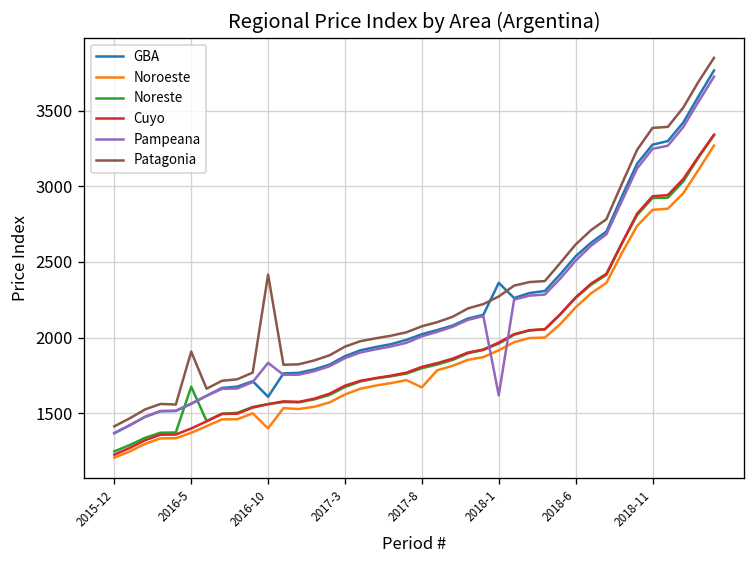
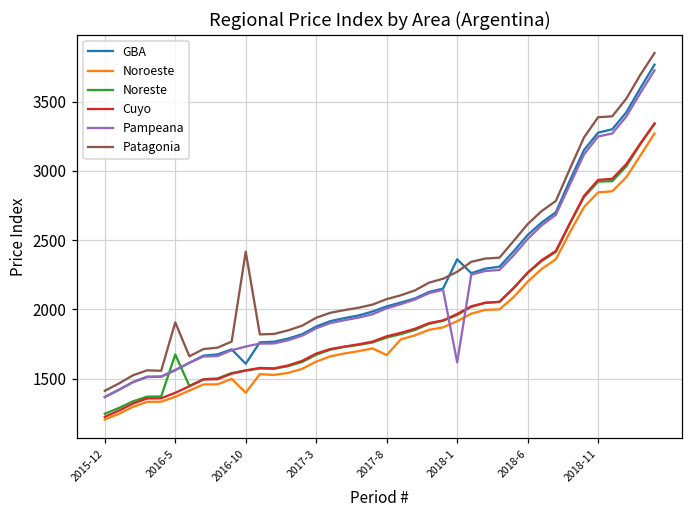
  {
    "GBA": {
      "2016-10": 1610,
      "2018-1": 2360,
      "2018-6": 2540,
      "2018-11": 3280
    },
    "Noroeste": {
      "2016-5": 1370,
      "2016-10": 1400,
      "2017-3": 1620,
      "2017-8": 1670,
      "2018-1": 1920,
      "2018-6": 2200,
      "2018-11": 2840
    },
    "Noreste": {
      "2015-12": 1250,
      "2016-5": 1670
    },
    "Cuyo": {
      "2016-5": 1400
    },
    "Pampeana": {
-     "2016-10": 1830,
+     "2016-10": 1730,
      "2018-1": 1620,
      "2018-6": 2510,
      "2018-11": 3250
    },
    "Patagonia": {
      "2015-12": 1410,
      "2016-5": 1910,
      "2016-10": 2420,
      "2017-3": 1940,
      "2017-8": 2070,
      "2018-1": 2270,
      "2018-6": 2620,
      "2018-11": 3390
    }
  }
